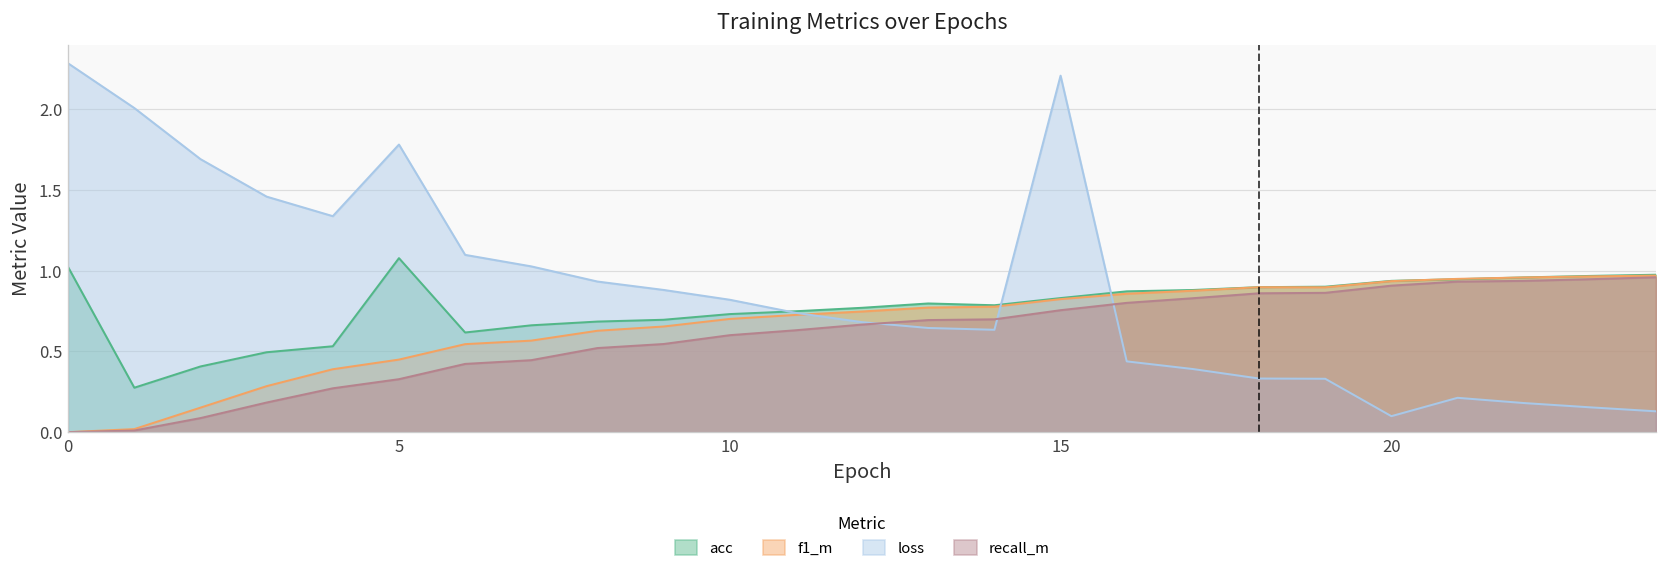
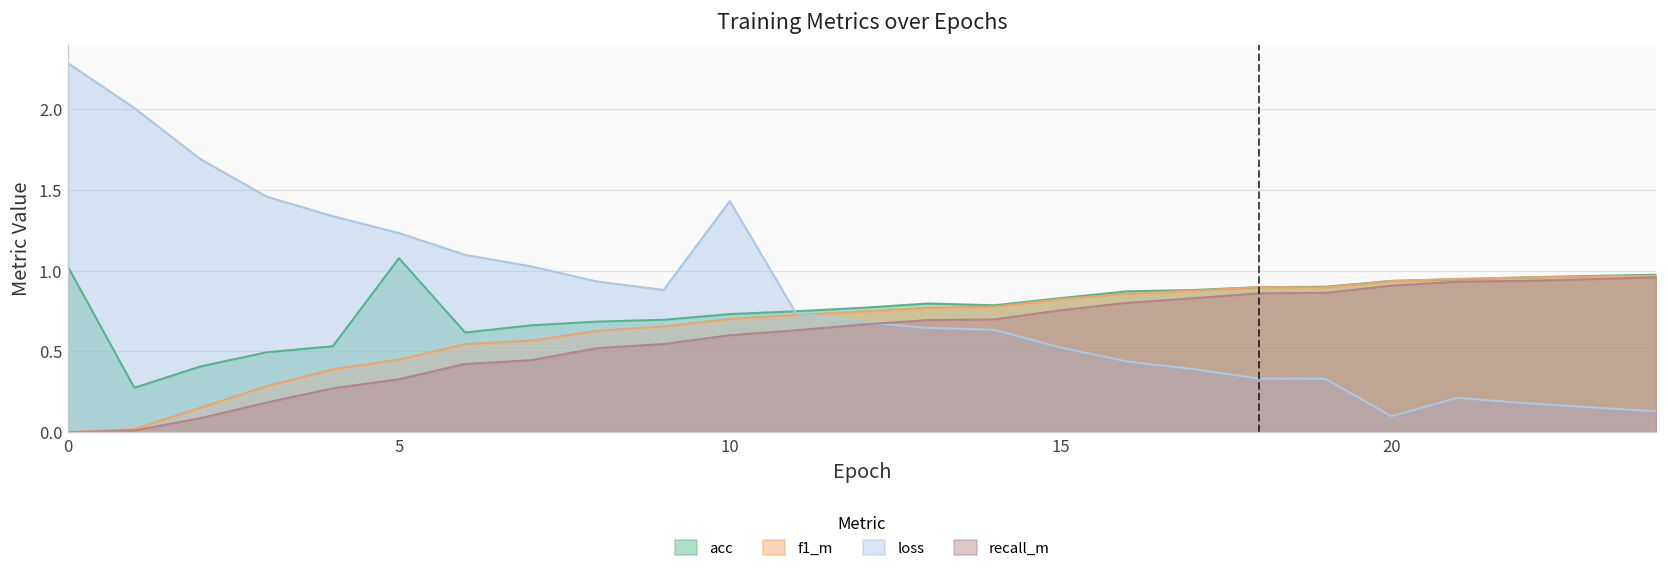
  {
    "acc": {
      "0": 1.02,
      "5": 1.08,
      "10": 0.73
    },
    "loss": {
      "0": 2.28,
-     "5": 1.78,
-     "10": 0.82,
-     "15": 2.21,
+     "5": 1.23,
+     "10": 1.43,
+     "15": 0.52,
      "20": 0.10
    }
  }
